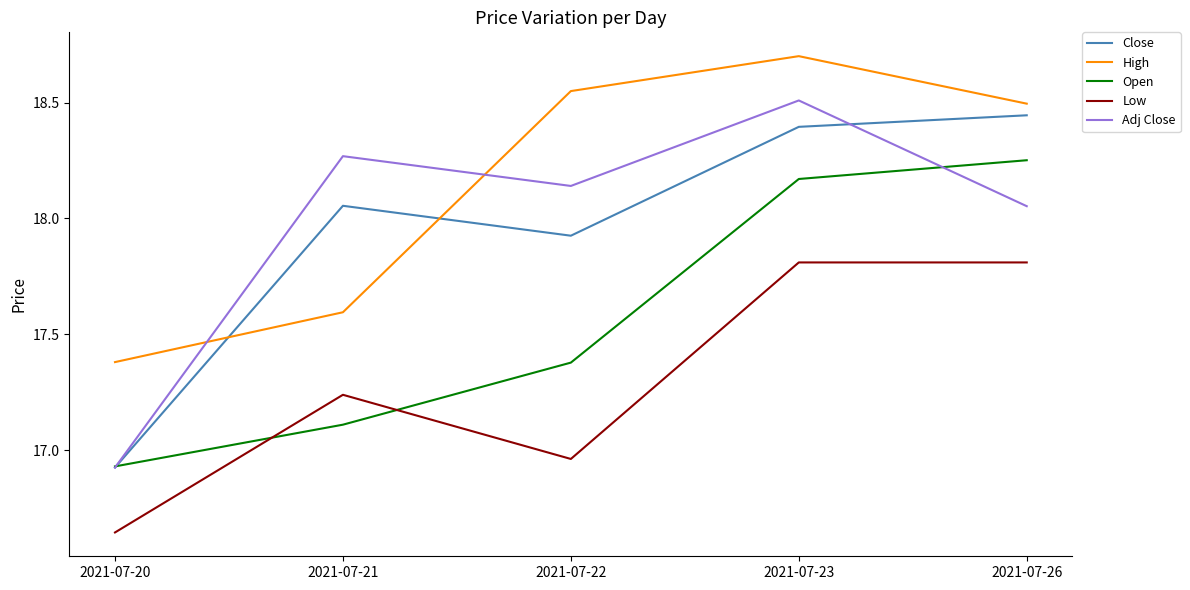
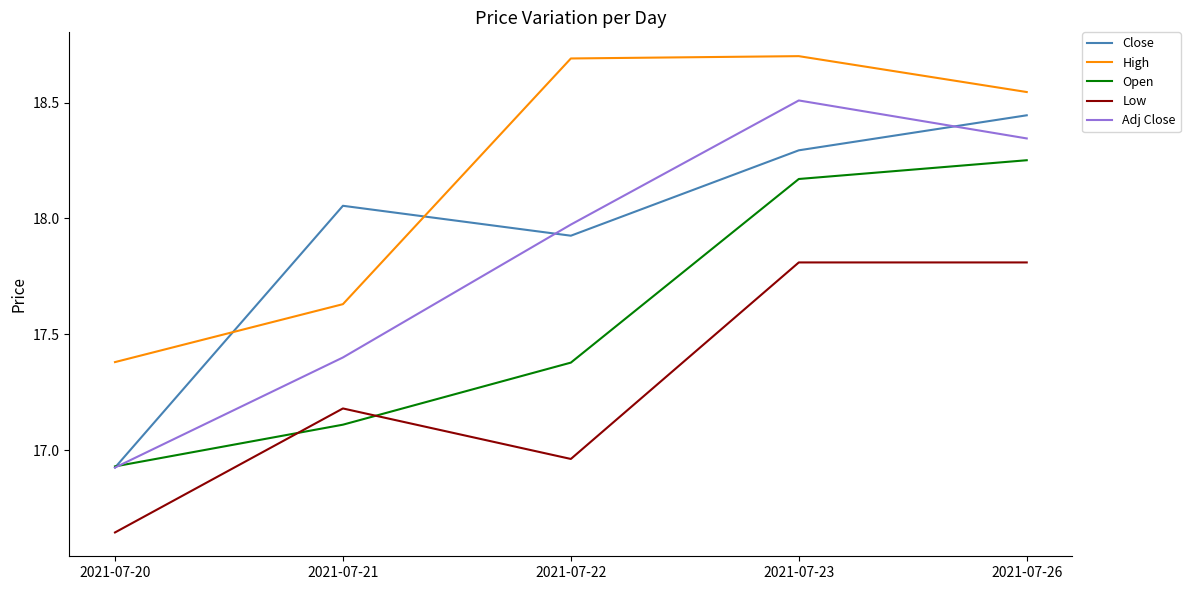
  {
    "Close": {
      "2021-07-21": 18.05,
      "2021-07-22": 17.93,
-     "2021-07-23": 18.40,
+     "2021-07-23": 18.29,
      "2021-07-26": 18.44
    },
    "High": {
      "2021-07-20": 17.38,
-     "2021-07-21": 17.60,
-     "2021-07-22": 18.55,
+     "2021-07-21": 17.63,
+     "2021-07-22": 18.69,
      "2021-07-23": 18.70,
-     "2021-07-26": 18.50
+     "2021-07-26": 18.55
    },
    "Open": {
      "2021-07-21": 17.11,
      "2021-07-22": 17.38,
      "2021-07-23": 18.17,
      "2021-07-26": 18.25
    },
    "Low": {
      "2021-07-20": 16.65,
-     "2021-07-21": 17.24,
+     "2021-07-21": 17.18,
      "2021-07-22": 16.96,
      "2021-07-23": 17.81,
      "2021-07-26": 17.81
    },
    "Adj Close": {
-     "2021-07-21": 18.27,
-     "2021-07-22": 18.14,
+     "2021-07-21": 17.40,
+     "2021-07-22": 17.97,
      "2021-07-23": 18.51,
-     "2021-07-26": 18.05
+     "2021-07-26": 18.34
    }
  }
